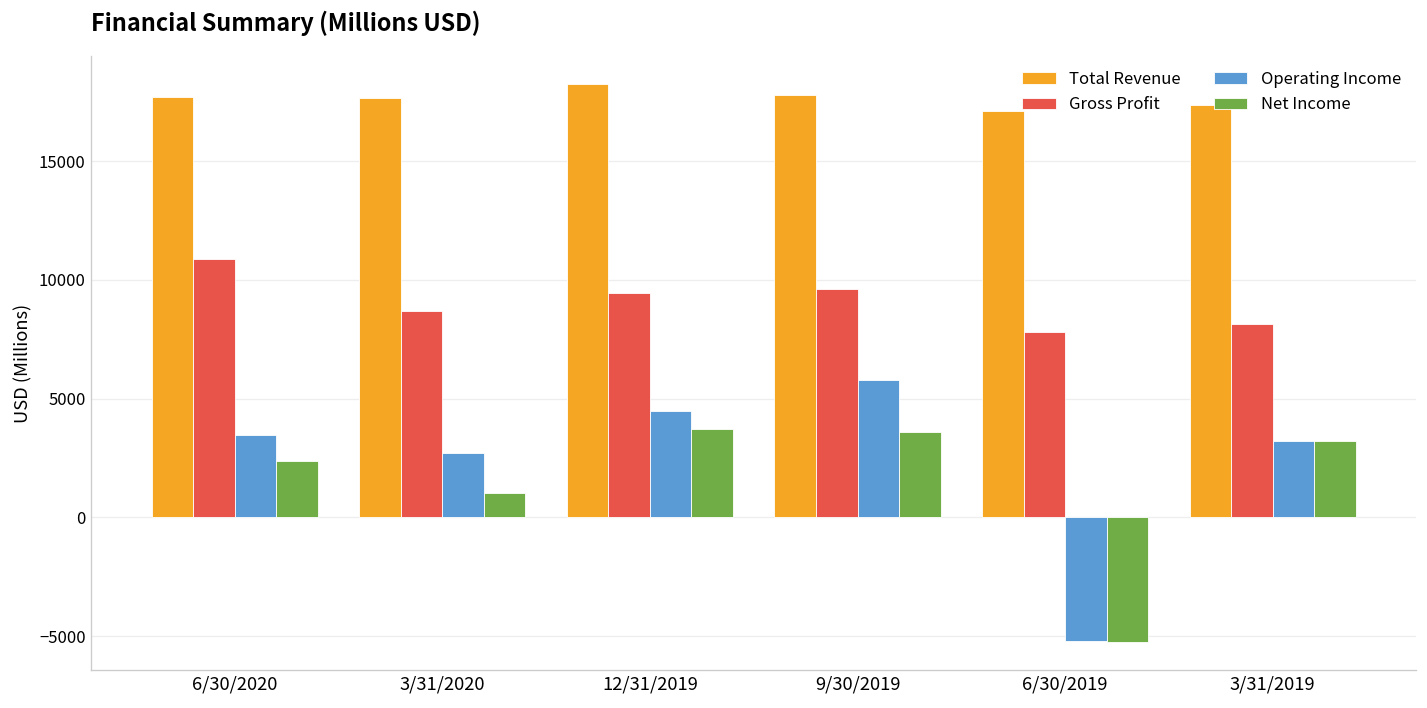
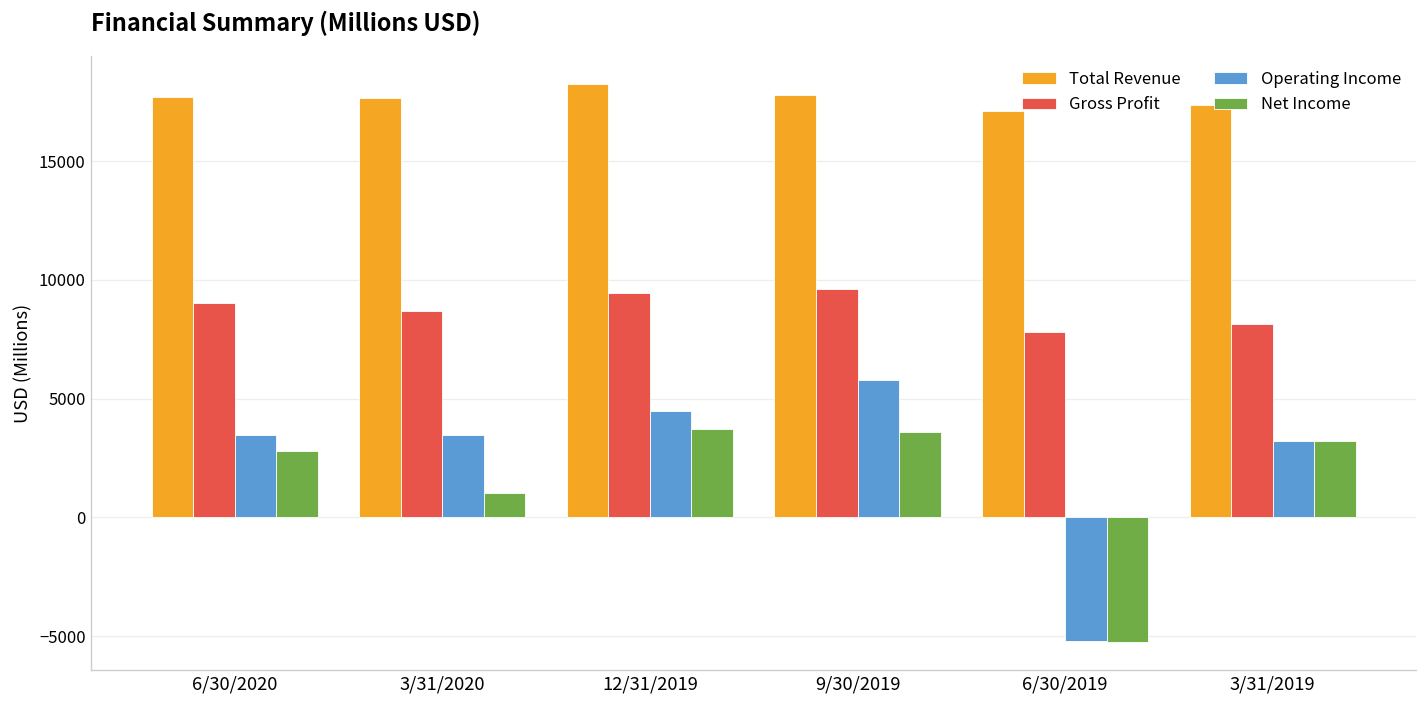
  {
    "Total Revenue": {
      "6/30/2020": 17700,
      "3/31/2020": 17600,
      "12/31/2019": 18200,
      "9/30/2019": 17800,
      "6/30/2019": 17100,
      "3/31/2019": 17300
    },
    "Gross Profit": {
-     "6/30/2020": 10900,
+     "6/30/2020": 9000,
      "3/31/2020": 8700,
      "12/31/2019": 9400,
      "9/30/2019": 9600,
      "6/30/2019": 7800,
      "3/31/2019": 8100
    },
    "Operating Income": {
      "6/30/2020": 3500,
-     "3/31/2020": 2700,
+     "3/31/2020": 3500,
      "12/31/2019": 4500,
      "9/30/2019": 5800,
      "6/30/2019": -5200,
      "3/31/2019": 3200
    },
    "Net Income": {
-     "6/30/2020": 2400,
+     "6/30/2020": 2800,
      "3/31/2020": 1000,
      "12/31/2019": 3700,
      "9/30/2019": 3600,
      "6/30/2019": -5200,
      "3/31/2019": 3200
    }
  }
